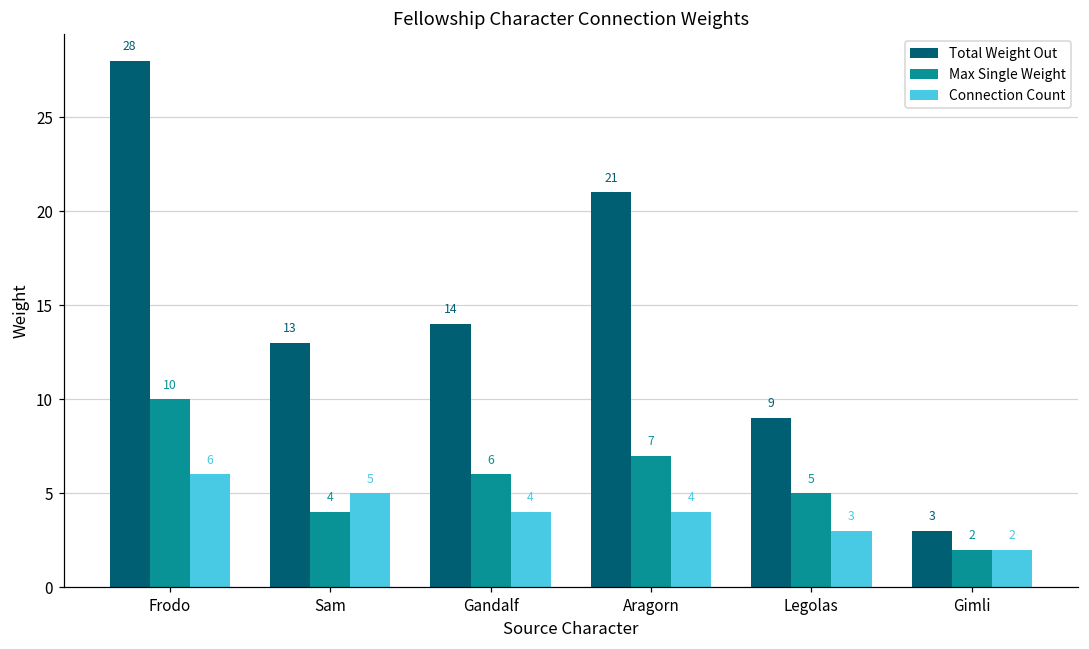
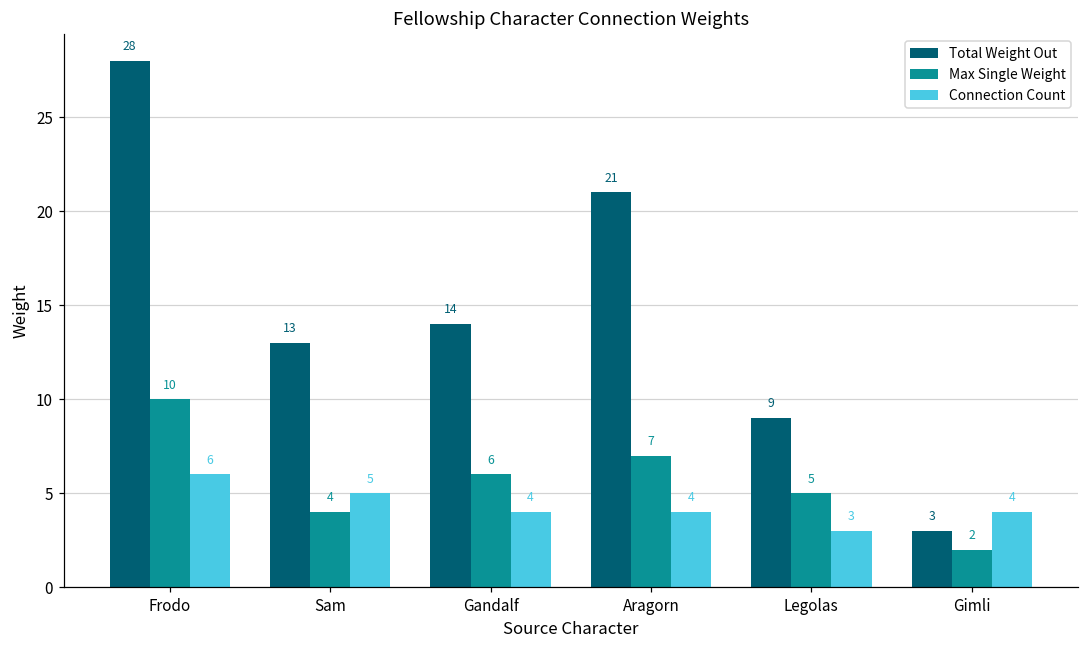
  {
    "Total Weight Out": {
      "Frodo": 28,
      "Sam": 13,
      "Gandalf": 14,
      "Aragorn": 21,
      "Legolas": 9,
      "Gimli": 3
    },
    "Max Single Weight": {
      "Frodo": 10,
      "Sam": 4,
      "Gandalf": 6,
      "Aragorn": 7,
      "Legolas": 5,
      "Gimli": 2
    },
    "Connection Count": {
      "Frodo": 6,
      "Sam": 5,
      "Gandalf": 4,
      "Aragorn": 4,
      "Legolas": 3,
-     "Gimli": 2
+     "Gimli": 4
    }
  }
